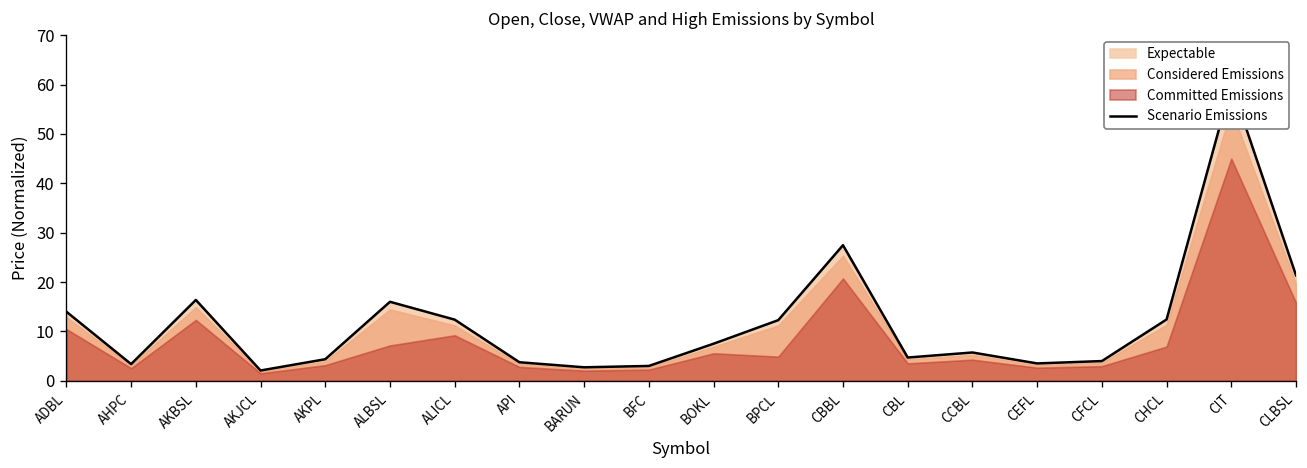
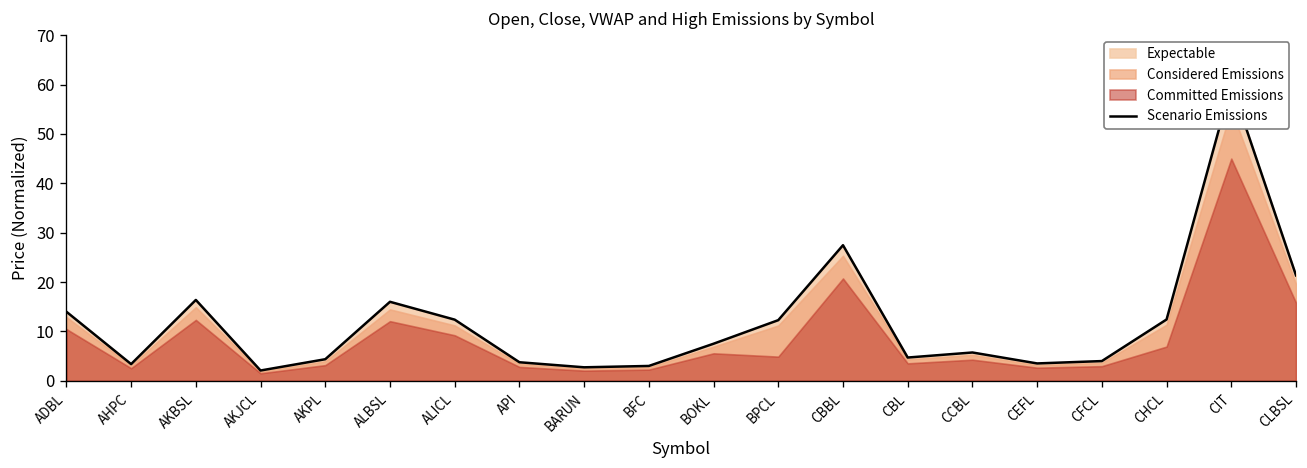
  {
    "Committed Emissions": {
      "ADBL": 10,
      "AKBSL": 12,
      "AKPL": 3,
-     "ALBSL": 7,
+     "ALBSL": 12,
      "ALICL": 9,
      "API": 3,
      "BOKL": 6,
      "BPCL": 5,
      "CBBL": 21,
      "CBL": 4,
      "CCBL": 4,
      "CFCL": 3,
      "CHCL": 7,
      "CIT": 45,
      "CLBSL": 16
    }
  }
